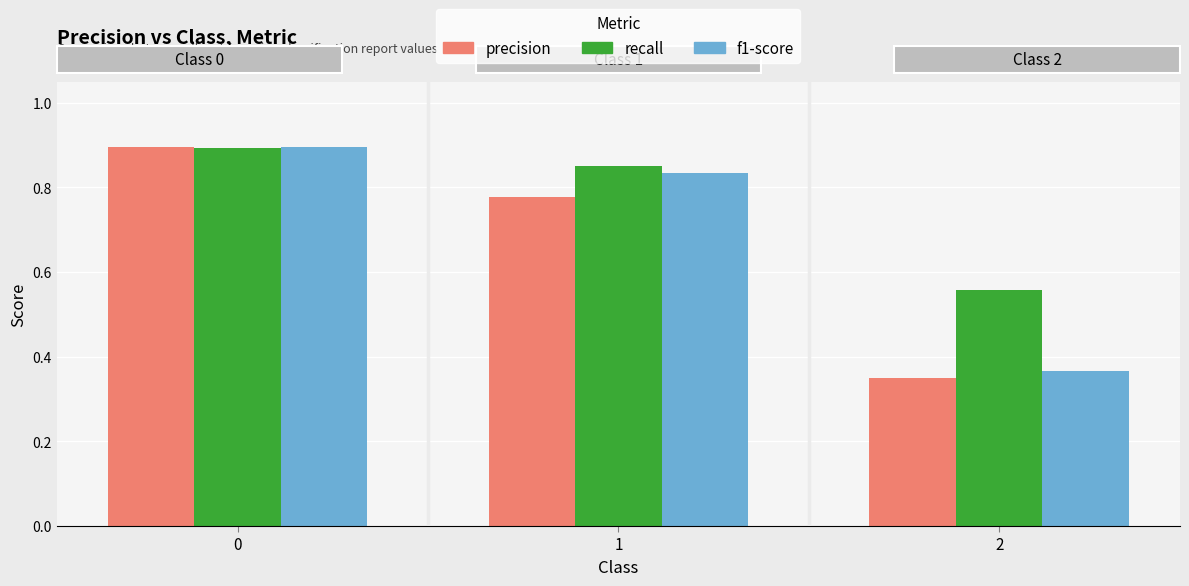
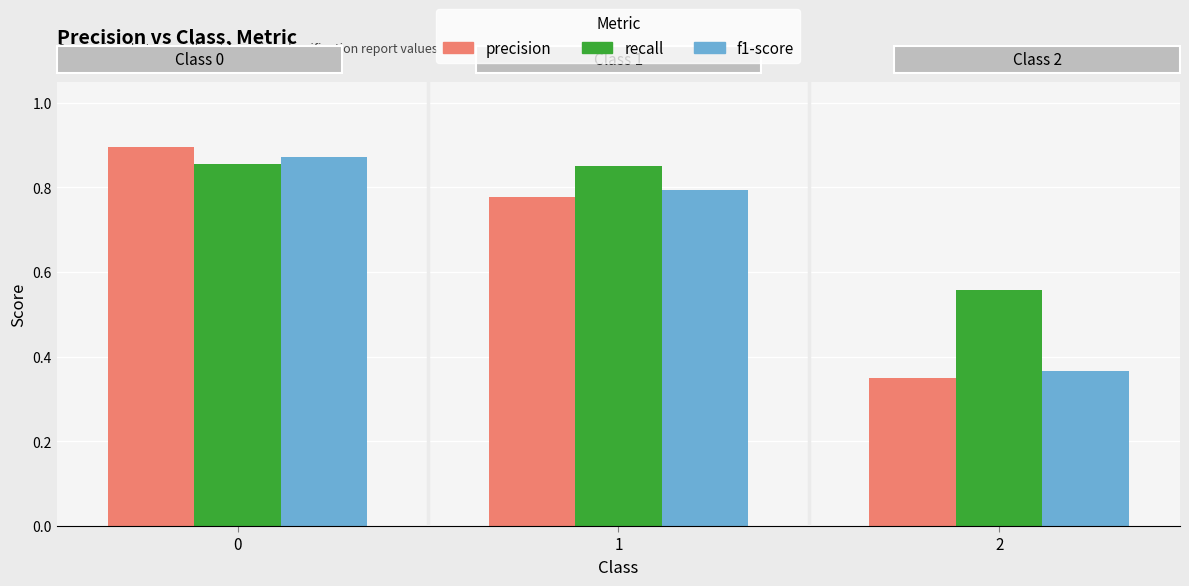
  {
    "precision": {
      "0": 0.90,
      "1": 0.78,
      "2": 0.35
    },
    "recall": {
-     "0": 0.89,
+     "0": 0.85,
      "1": 0.85,
      "2": 0.56
    },
    "f1-score": {
-     "0": 0.89,
-     "1": 0.83,
+     "0": 0.87,
+     "1": 0.79,
      "2": 0.37
    }
  }
